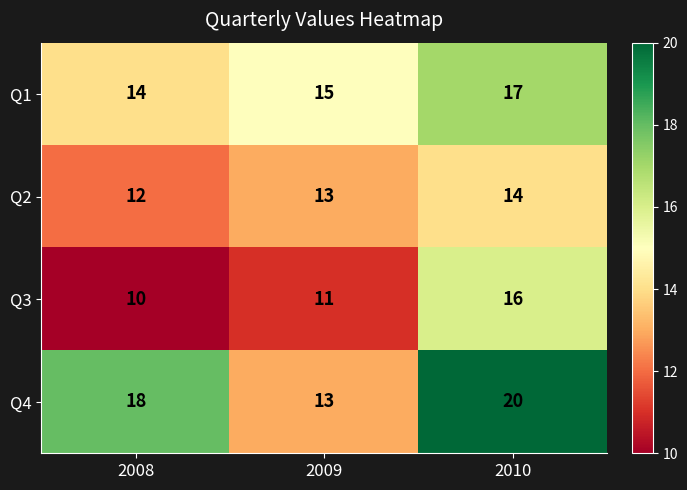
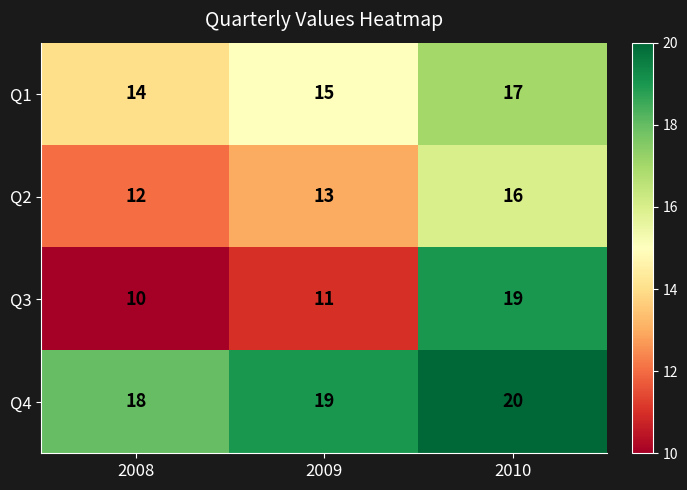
  {
    "Q1": {
      "2008": 14,
      "2009": 15,
      "2010": 17
    },
    "Q2": {
      "2008": 12,
      "2009": 13,
-     "2010": 14
+     "2010": 16
    },
    "Q3": {
      "2008": 10,
      "2009": 11,
-     "2010": 16
+     "2010": 19
    },
    "Q4": {
      "2008": 18,
-     "2009": 13,
+     "2009": 19,
      "2010": 20
    }
  }
